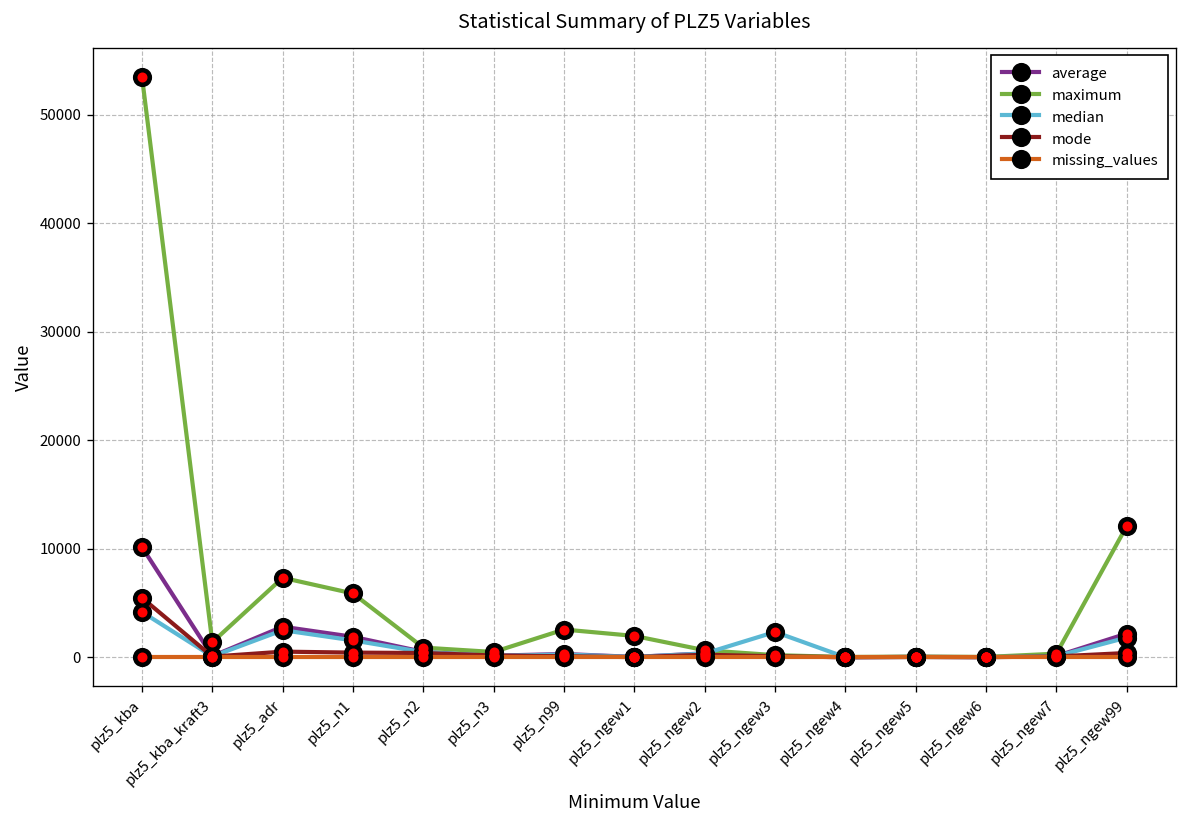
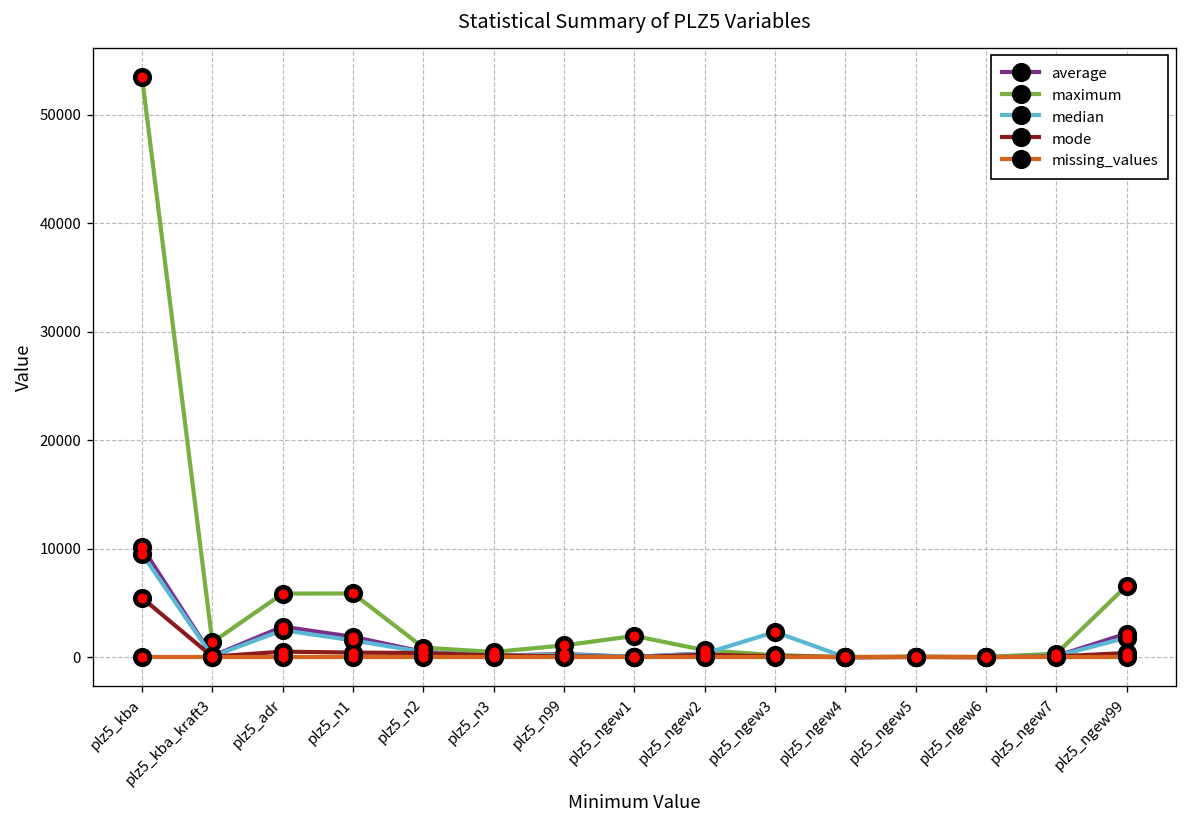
  {
    "average": {
      "plz5_kba": 10000,
      "plz5_adr": 3000,
      "plz5_n1": 2000,
      "plz5_ngew99": 2000
    },
    "maximum": {
      "plz5_kba": 54000,
      "plz5_kba_kraft3": 1000,
-     "plz5_adr": 7000,
+     "plz5_adr": 6000,
      "plz5_n1": 6000,
      "plz5_n2": 1000,
      "plz5_n3": 0,
-     "plz5_n99": 3000,
+     "plz5_n99": 1000,
      "plz5_ngew1": 2000,
      "plz5_ngew2": 1000,
-     "plz5_ngew99": 12000
+     "plz5_ngew99": 7000
    },
    "median": {
-     "plz5_kba": 4000,
+     "plz5_kba": 10000,
      "plz5_adr": 2000,
      "plz5_n1": 2000,
      "plz5_ngew3": 2000,
      "plz5_ngew99": 2000
    },
    "mode": {
      "plz5_kba": 5000,
      "plz5_adr": 1000,
      "plz5_n1": 0,
      "plz5_ngew99": 0
    },
    "missing_values": {
      "plz5_kba": 0,
      "plz5_adr": 0,
      "plz5_n1": 0,
      "plz5_n2": 0,
      "plz5_ngew99": 0
    }
  }
